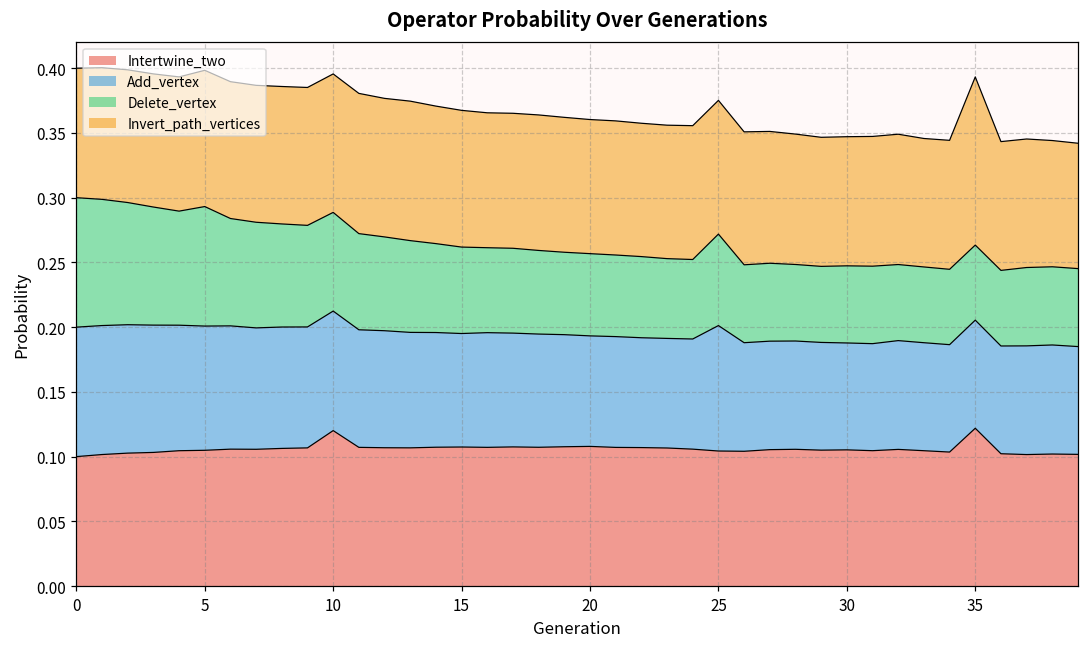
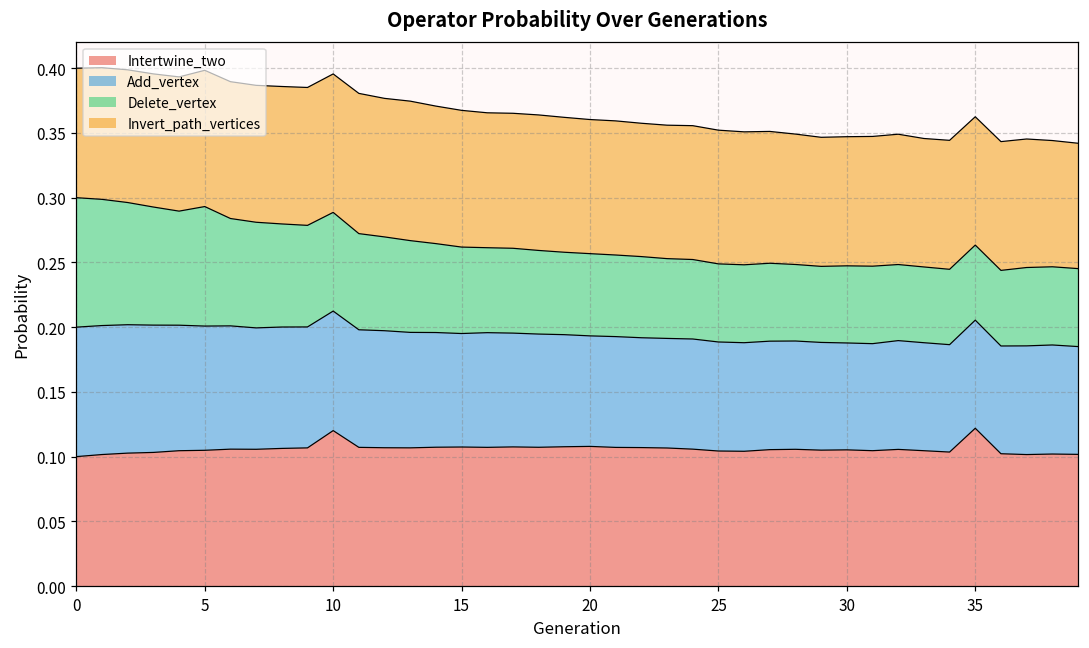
  {
    "Intertwine_two": {
      "0": 0.100,
      "5": 0.105,
      "10": 0.120,
      "15": 0.107,
      "20": 0.108,
      "25": 0.104,
      "30": 0.105,
      "35": 0.122
    },
    "Add_vertex": {
      "0": 0.100,
      "5": 0.096,
      "10": 0.092,
      "15": 0.088,
      "20": 0.085,
-     "25": 0.097,
+     "25": 0.084,
      "30": 0.083,
      "35": 0.083
    },
    "Delete_vertex": {
      "0": 0.100,
      "5": 0.092,
      "10": 0.076,
      "15": 0.067,
      "20": 0.064,
-     "25": 0.071,
+     "25": 0.060,
      "30": 0.060,
      "35": 0.058
    },
    "Invert_path_vertices": {
      "0": 0.100,
      "10": 0.107,
      "15": 0.106,
      "20": 0.104,
      "25": 0.103,
      "30": 0.100,
-     "35": 0.130
+     "35": 0.099
    }
  }
